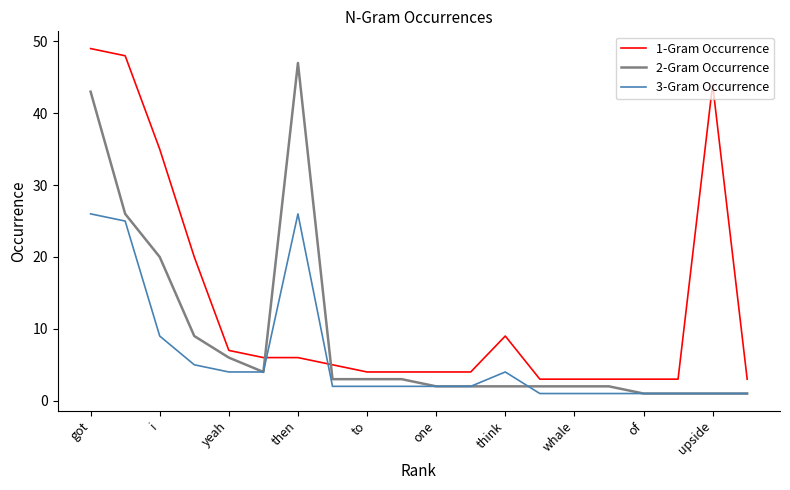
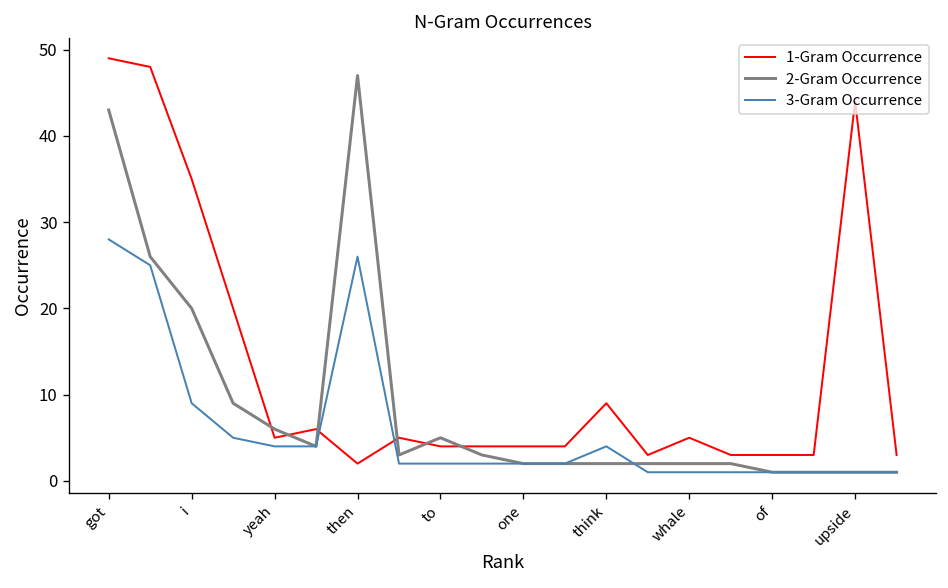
  {
    "1-Gram Occurrence": {
      "got": 49,
      "i": 35,
-     "yeah": 7,
-     "then": 6,
+     "yeah": 5,
+     "then": 2,
      "to": 4,
      "one": 4,
      "think": 9,
-     "whale": 3,
+     "whale": 5,
      "of": 3
    },
    "2-Gram Occurrence": {
      "got": 43,
      "i": 20,
      "yeah": 6,
      "then": 47,
-     "to": 3,
+     "to": 5,
      "think": 2,
      "whale": 2
    },
    "3-Gram Occurrence": {
-     "got": 26,
+     "got": 28,
      "i": 9,
      "yeah": 4,
      "then": 26,
      "to": 2,
      "think": 4,
      "whale": 1
    }
  }
